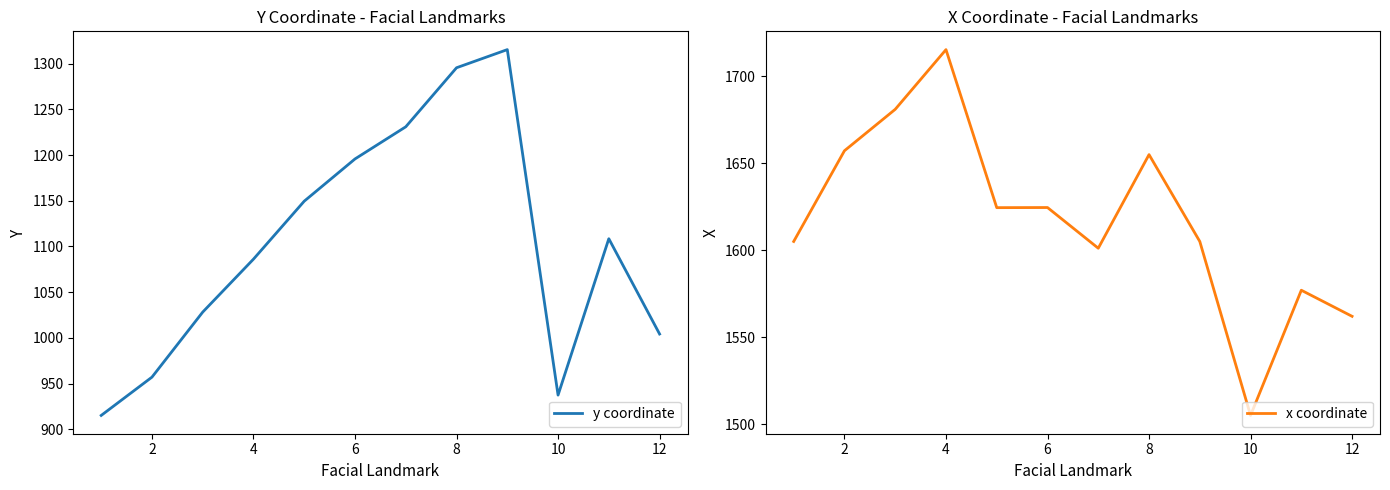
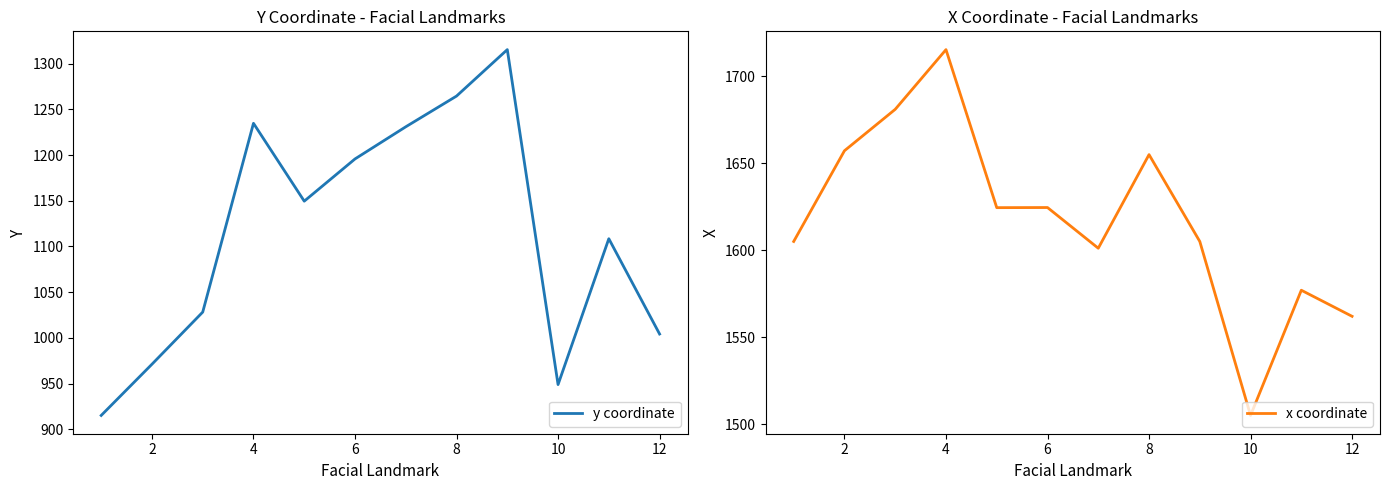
  {
    "Y Coordinate - Facial Landmarks": {
-     "2": 960,
-     "4": 1090,
+     "2": 970,
+     "4": 1230,
      "6": 1200,
-     "8": 1300,
-     "10": 940,
+     "8": 1260,
+     "10": 950,
      "12": 1000
    },
    "X Coordinate - Facial Landmarks": {
      "2": 1657,
      "4": 1715,
      "6": 1625,
      "8": 1655,
      "12": 1562
    }
  }
